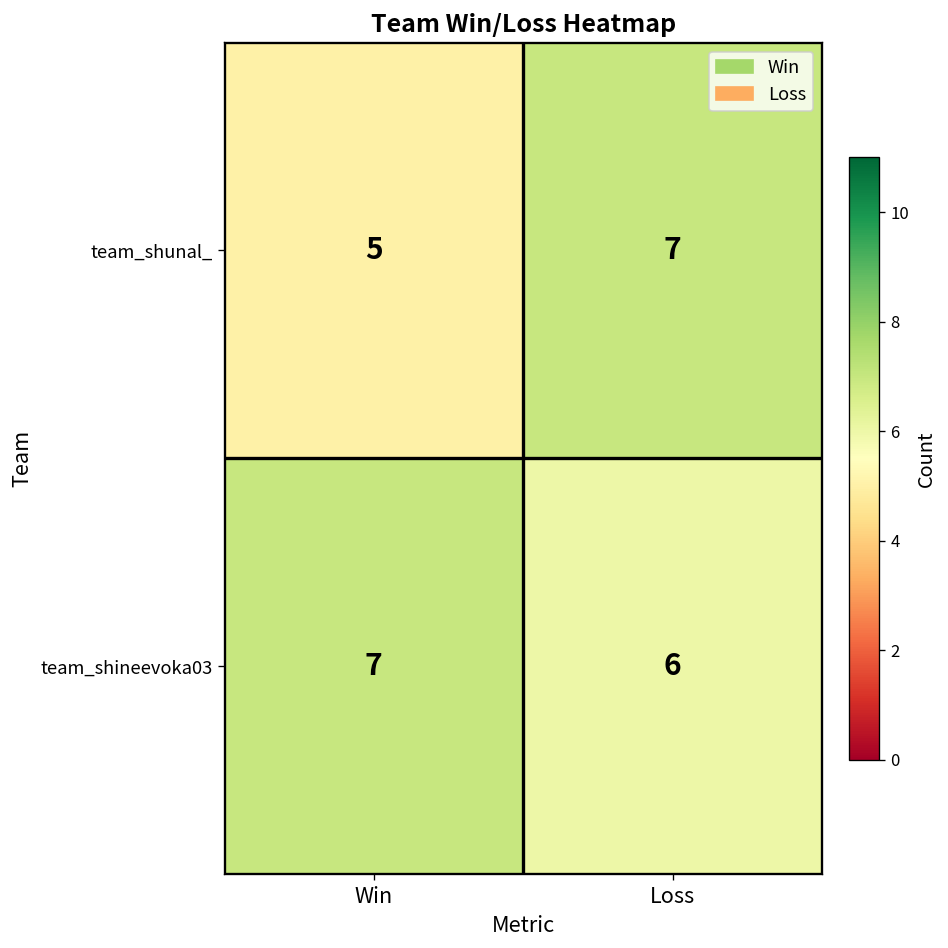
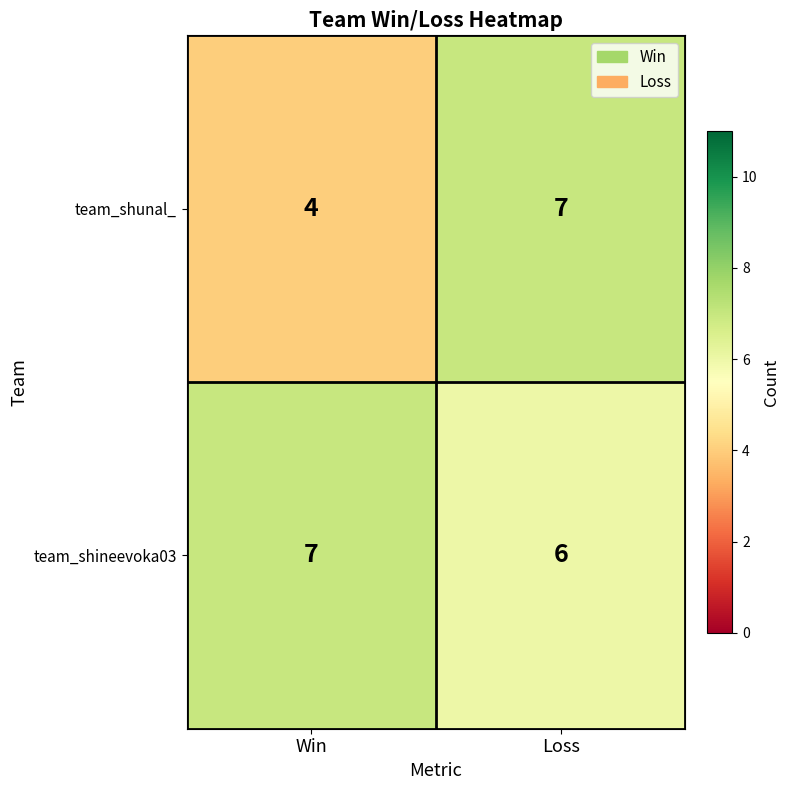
  {
    "team_shunal_": {
-     "Win": 5,
+     "Win": 4,
      "Loss": 7
    },
    "team_shineevoka03": {
      "Win": 7,
      "Loss": 6
    }
  }
